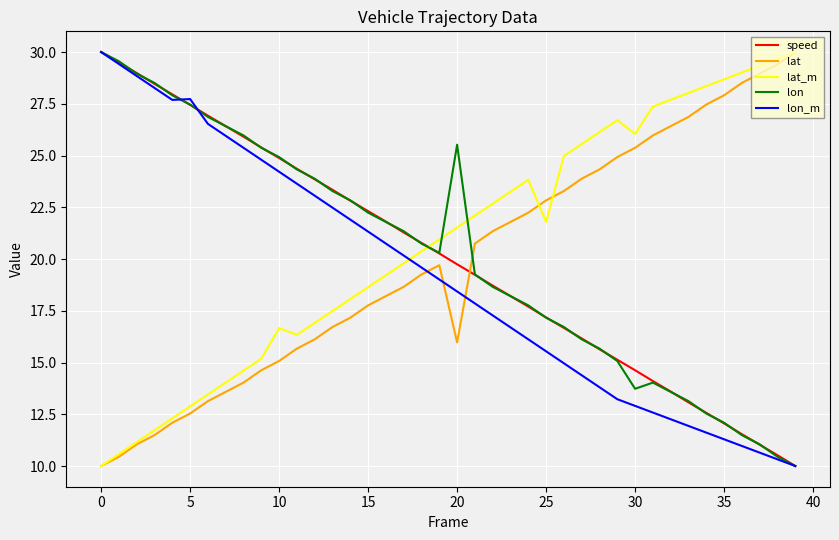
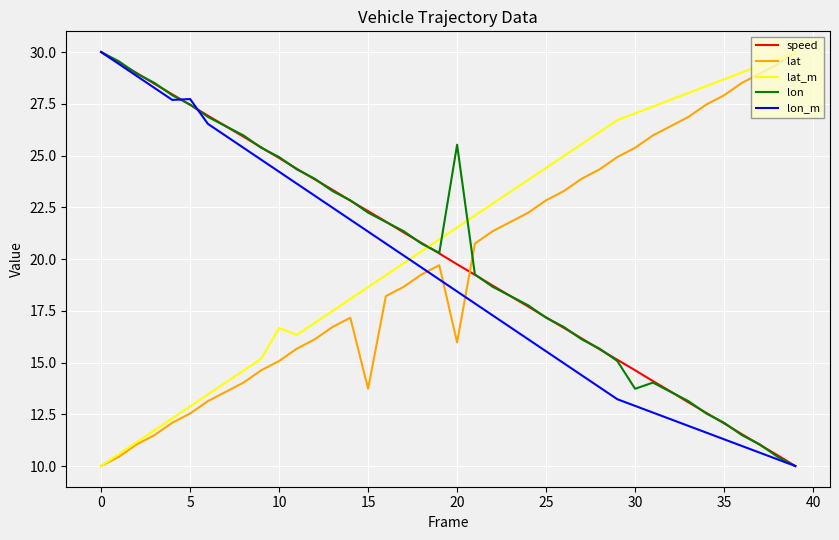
  {
    "speed": {
      "20": 19.7,
      "30": 14.6
    },
    "lat": {
      "5": 12.5,
      "10": 15.1,
-     "15": 17.8,
+     "15": 13.7,
      "20": 16.0,
      "25": 22.8,
      "30": 25.4,
      "35": 27.9
    },
    "lat_m": {
      "5": 12.9,
      "10": 16.7,
      "15": 18.6,
      "20": 21.5,
-     "25": 21.8,
-     "30": 26.0,
+     "25": 24.4,
+     "30": 27.0,
      "35": 28.7
    },
    "lon": {
      "20": 25.5,
      "30": 13.7
    },
    "lon_m": {
      "5": 27.7,
      "10": 24.2,
      "15": 21.3,
      "20": 18.4,
      "25": 15.5,
      "30": 12.9,
      "35": 11.3
    }
  }
